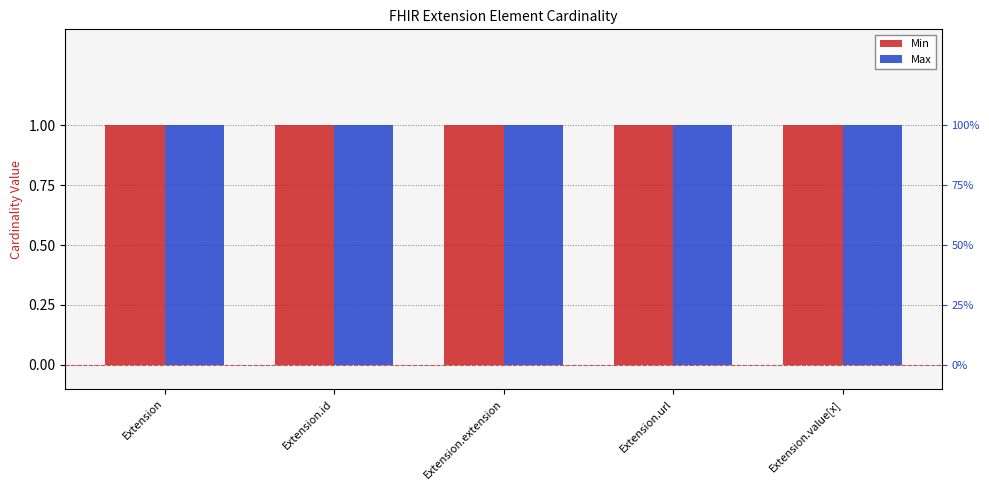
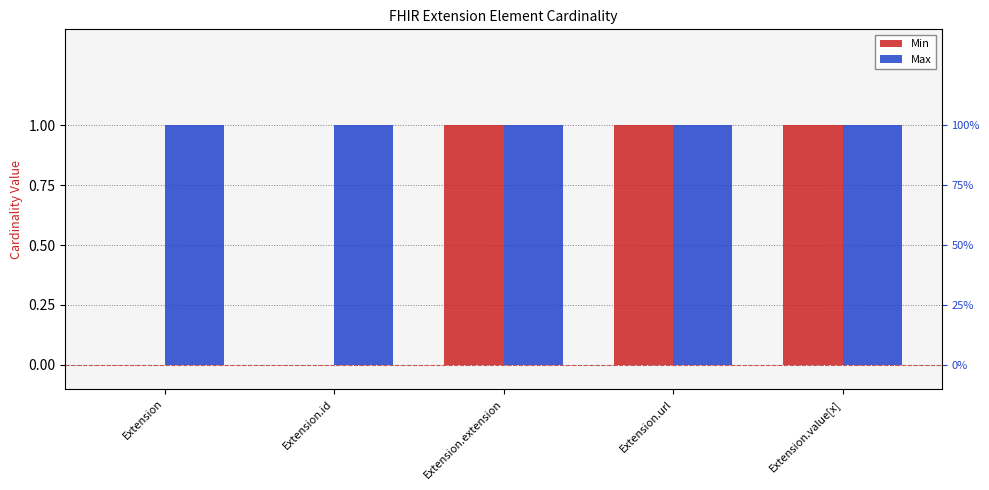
  {
    "Min": {
-     "Extension": 1,
-     "Extension.id": 1,
+     "Extension": 0,
+     "Extension.id": 0,
      "Extension.extension": 1,
      "Extension.url": 1,
      "Extension.value[x]": 1
    },
    "Max": {
      "Extension": 1,
      "Extension.id": 1,
      "Extension.extension": 1,
      "Extension.url": 1,
      "Extension.value[x]": 1
    }
  }
